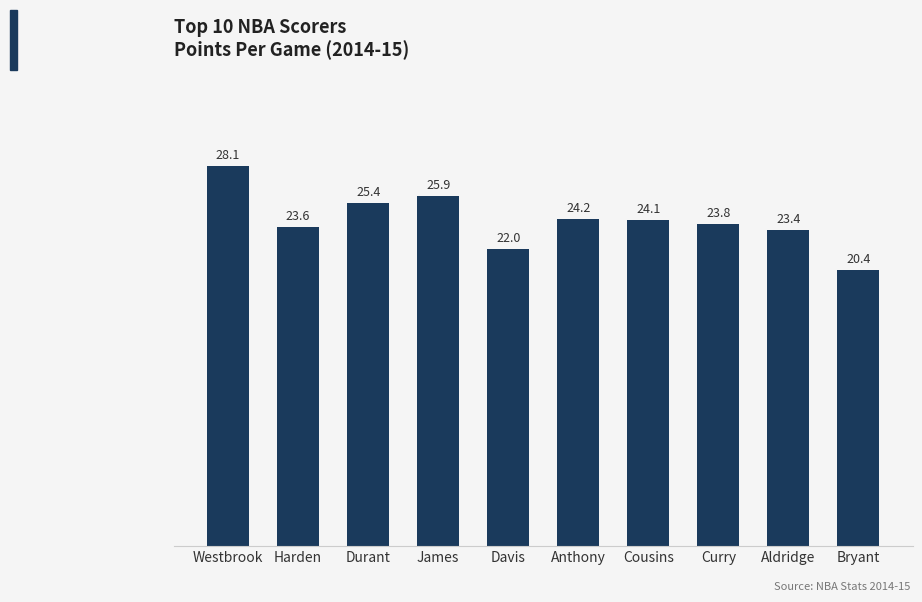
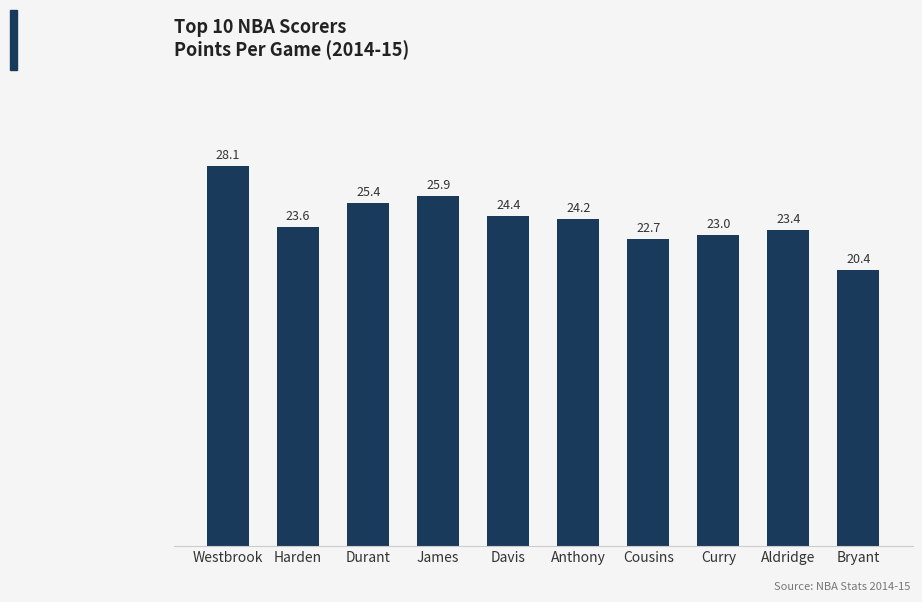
  {
    "Westbrook": 28.1,
    "Harden": 23.6,
    "Durant": 25.4,
    "James": 25.9,
-   "Davis": 22.0,
+   "Davis": 24.4,
    "Anthony": 24.2,
-   "Cousins": 24.1,
-   "Curry": 23.8,
+   "Cousins": 22.7,
+   "Curry": 23.0,
    "Aldridge": 23.4,
    "Bryant": 20.4
  }
